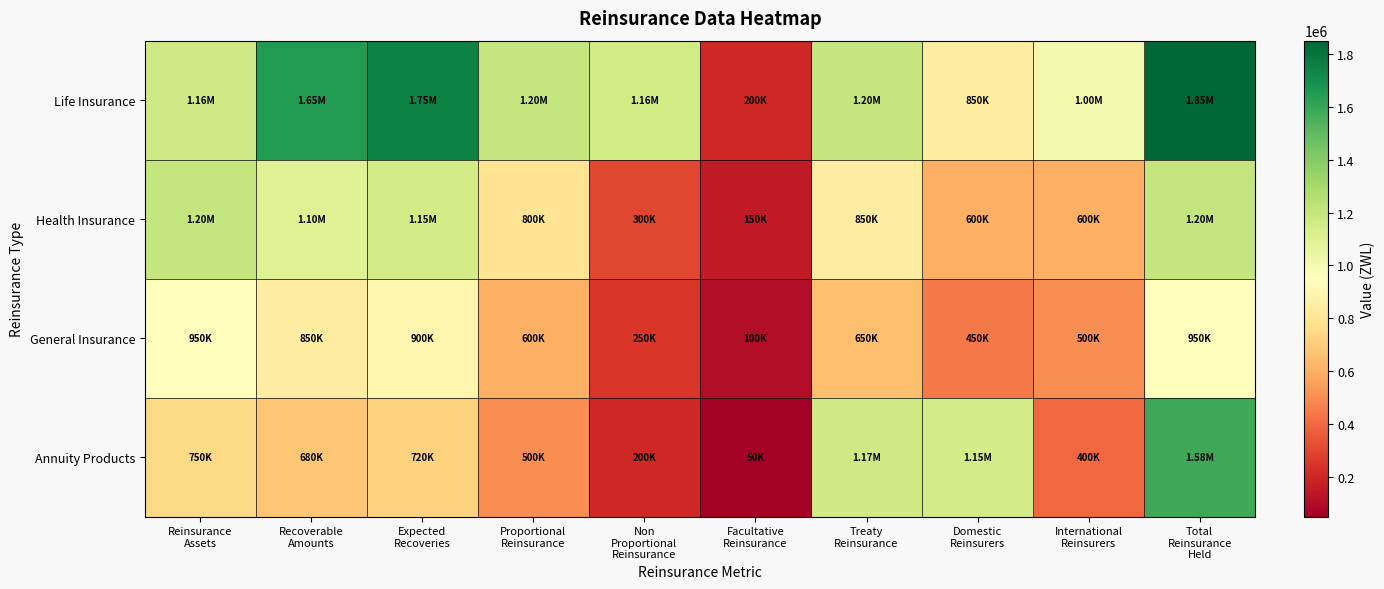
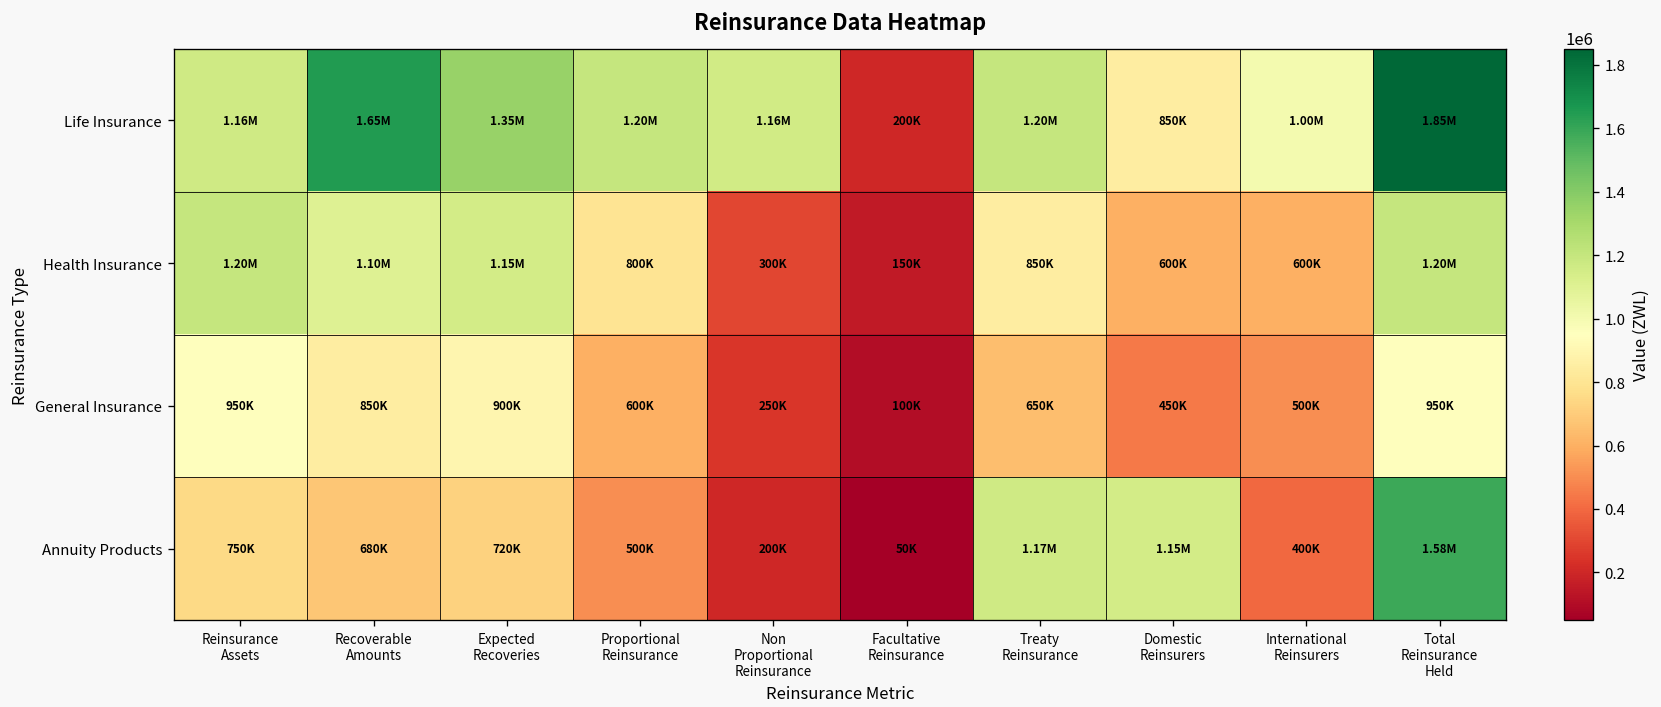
  {
    "Life Insurance": {
      "Reinsurance Assets": "1.16M",
      "Recoverable Amounts": "1.65M",
-     "Expected Recoveries": "1.75M",
+     "Expected Recoveries": "1.35M",
      "Proportional Reinsurance": "1.20M",
      "Non Proportional Reinsurance": "1.16M",
      "Facultative Reinsurance": "200K",
      "Treaty Reinsurance": "1.20M",
      "Domestic Reinsurers": "850K",
      "International Reinsurers": "1.00M",
      "Total Reinsurance Held": "1.85M"
    },
    "Health Insurance": {
      "Reinsurance Assets": "1.20M",
      "Recoverable Amounts": "1.10M",
      "Expected Recoveries": "1.15M",
      "Proportional Reinsurance": "800K",
      "Non Proportional Reinsurance": "300K",
      "Facultative Reinsurance": "150K",
      "Treaty Reinsurance": "850K",
      "Domestic Reinsurers": "600K",
      "International Reinsurers": "600K",
      "Total Reinsurance Held": "1.20M"
    },
    "General Insurance": {
      "Reinsurance Assets": "950K",
      "Recoverable Amounts": "850K",
      "Expected Recoveries": "900K",
      "Proportional Reinsurance": "600K",
      "Non Proportional Reinsurance": "250K",
      "Facultative Reinsurance": "100K",
      "Treaty Reinsurance": "650K",
      "Domestic Reinsurers": "450K",
      "International Reinsurers": "500K",
      "Total Reinsurance Held": "950K"
    },
    "Annuity Products": {
      "Reinsurance Assets": "750K",
      "Recoverable Amounts": "680K",
      "Expected Recoveries": "720K",
      "Proportional Reinsurance": "500K",
      "Non Proportional Reinsurance": "200K",
      "Facultative Reinsurance": "50K",
      "Treaty Reinsurance": "1.17M",
      "Domestic Reinsurers": "1.15M",
      "International Reinsurers": "400K",
      "Total Reinsurance Held": "1.58M"
    }
  }
